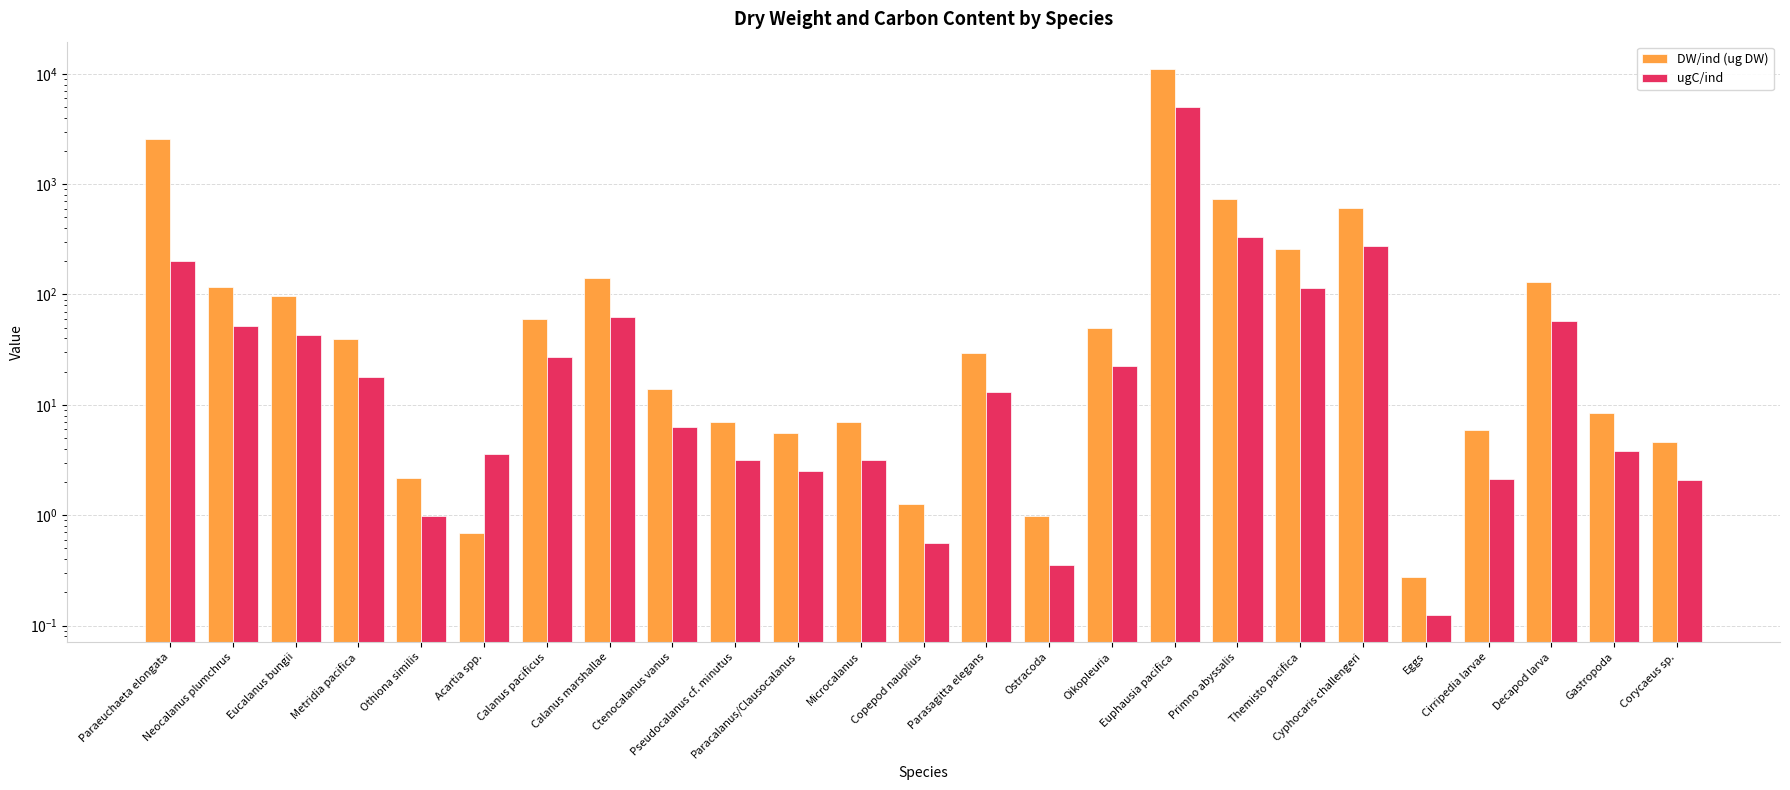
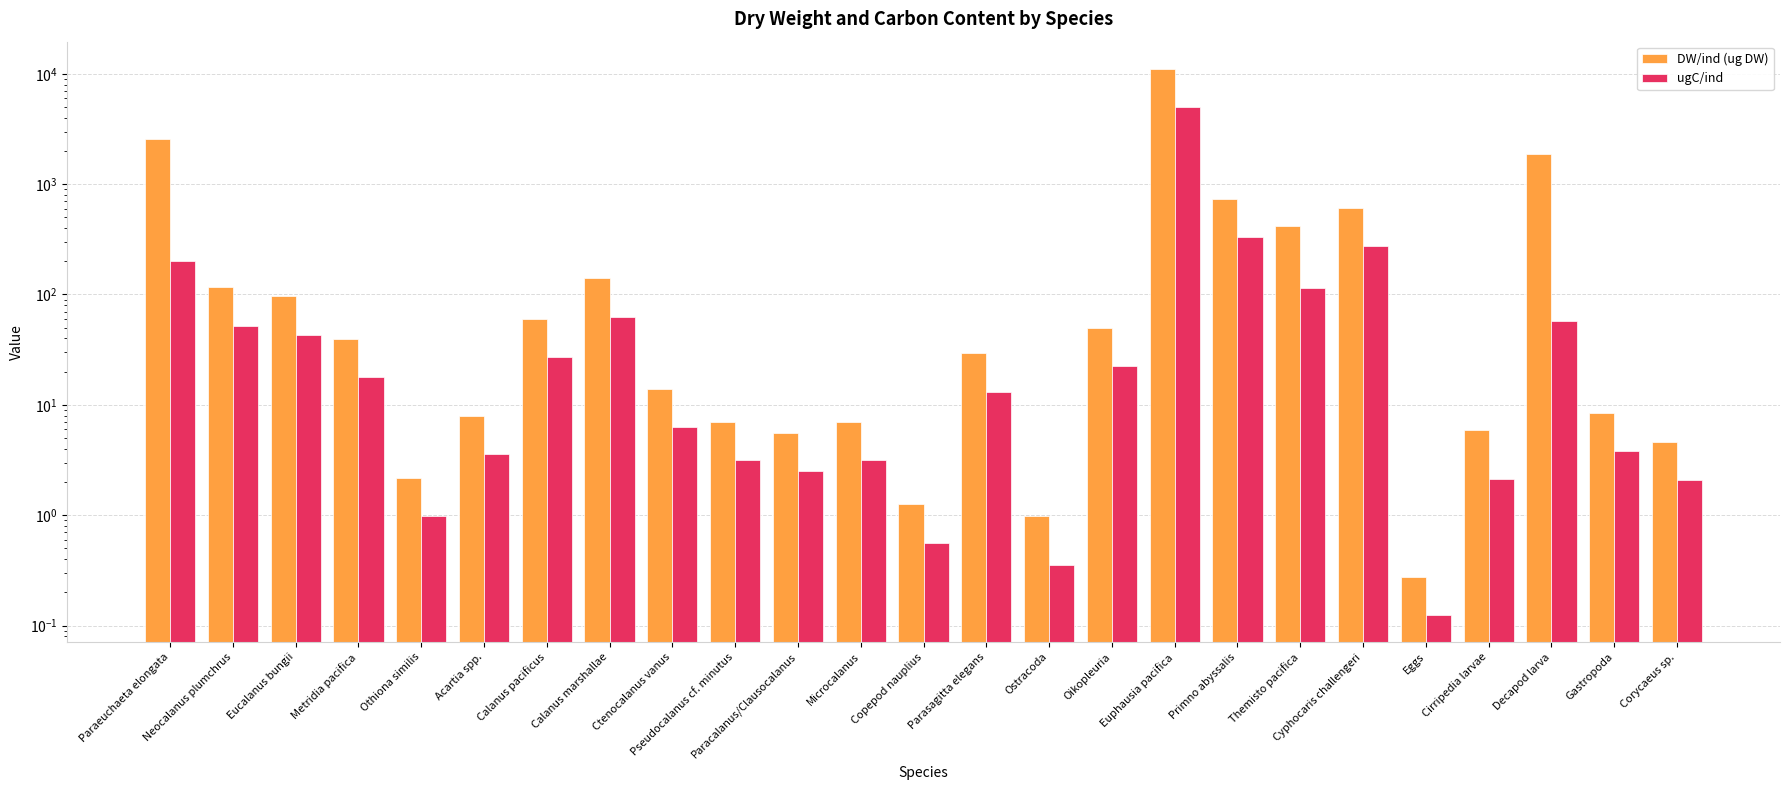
  {
    "DW/ind (ug DW)": {
      "Paraeuchaeta elongata": 2600,
      "Neocalanus plumchrus": 120,
      "Eucalanus bungii": 100,
      "Metridia pacifica": 40,
      "Othiona similis": 2.2,
-     "Acartia spp.": 0.7,
+     "Acartia spp.": 8,
      "Calanus pacificus": 60,
      "Calanus marshallae": 140,
      "Ctenocalanus vanus": 14,
      "Pseudocalanus cf. minutus": 7,
      "Paracalanus/Clausocalanus": 6,
      "Microcalanus": 7,
      "Copepod nauplius": 1.2,
      "Parasagitta elegans": 29,
      "Ostracoda": 1.0,
      "Oikopleuria": 50,
      "Euphausia pacifica": 11000,
      "Primno abyssalis": 700,
-     "Themisto pacifica": 260,
+     "Themisto pacifica": 420,
      "Cyphocaris challengeri": 600,
      "Eggs": 0.28,
      "Cirripedia larvae": 6,
-     "Decapod larva": 130,
+     "Decapod larva": 1900,
      "Gastropoda": 9,
      "Corycaeus sp.": 4.6
    },
    "ugC/ind": {
      "Paraeuchaeta elongata": 200,
      "Neocalanus plumchrus": 50,
      "Eucalanus bungii": 43,
      "Metridia pacifica": 18,
      "Othiona similis": 1.0,
      "Acartia spp.": 3.6,
      "Calanus pacificus": 27,
      "Calanus marshallae": 60,
      "Ctenocalanus vanus": 6,
      "Pseudocalanus cf. minutus": 3.2,
      "Paracalanus/Clausocalanus": 2.5,
      "Microcalanus": 3.2,
      "Copepod nauplius": 0.6,
      "Parasagitta elegans": 13,
      "Ostracoda": 0.35,
      "Oikopleuria": 23,
      "Euphausia pacifica": 5000,
      "Primno abyssalis": 330,
      "Themisto pacifica": 120,
      "Cyphocaris challengeri": 270,
      "Eggs": 0.13,
      "Cirripedia larvae": 2.1,
      "Decapod larva": 60,
      "Gastropoda": 3.8,
      "Corycaeus sp.": 2.1
    }
  }
